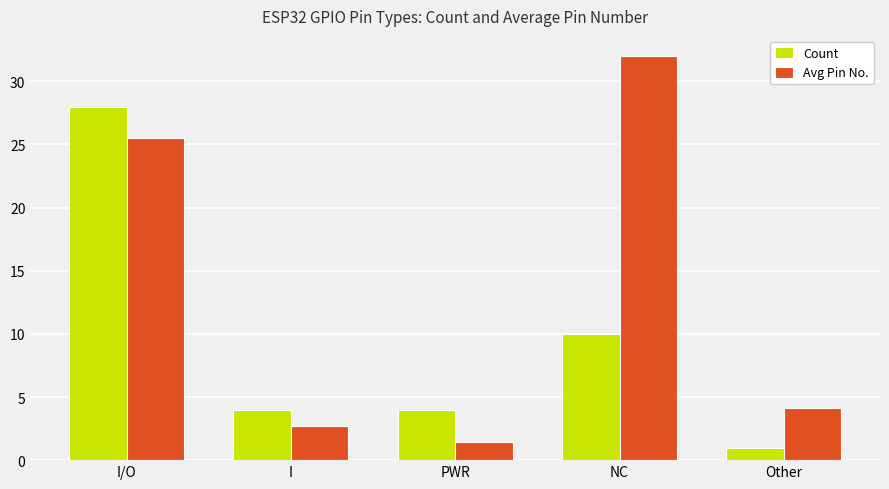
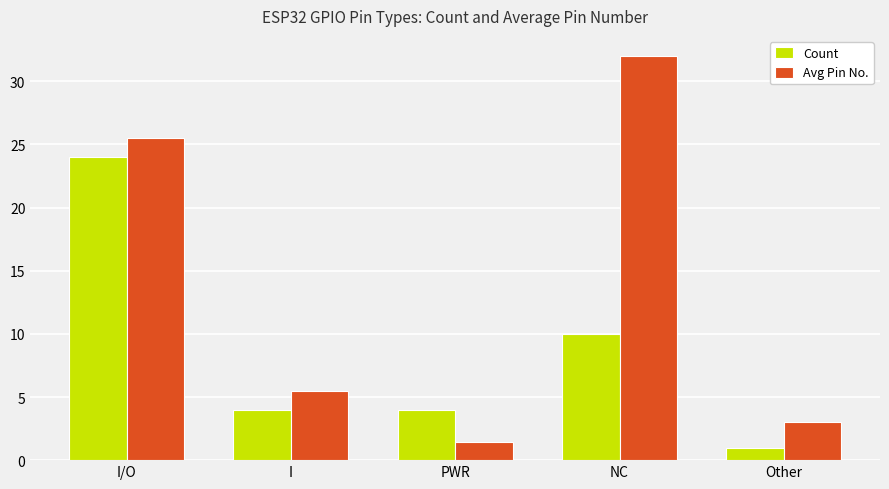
  {
    "Count": {
-     "I/O": 28,
+     "I/O": 24,
      "I": 4,
      "PWR": 4,
      "NC": 10,
      "Other": 1
    },
    "Avg Pin No.": {
      "I/O": 25.5,
-     "I": 2.7,
+     "I": 5.5,
      "PWR": 1.4,
      "NC": 32.0,
-     "Other": 4.1
+     "Other": 3.0
    }
  }
